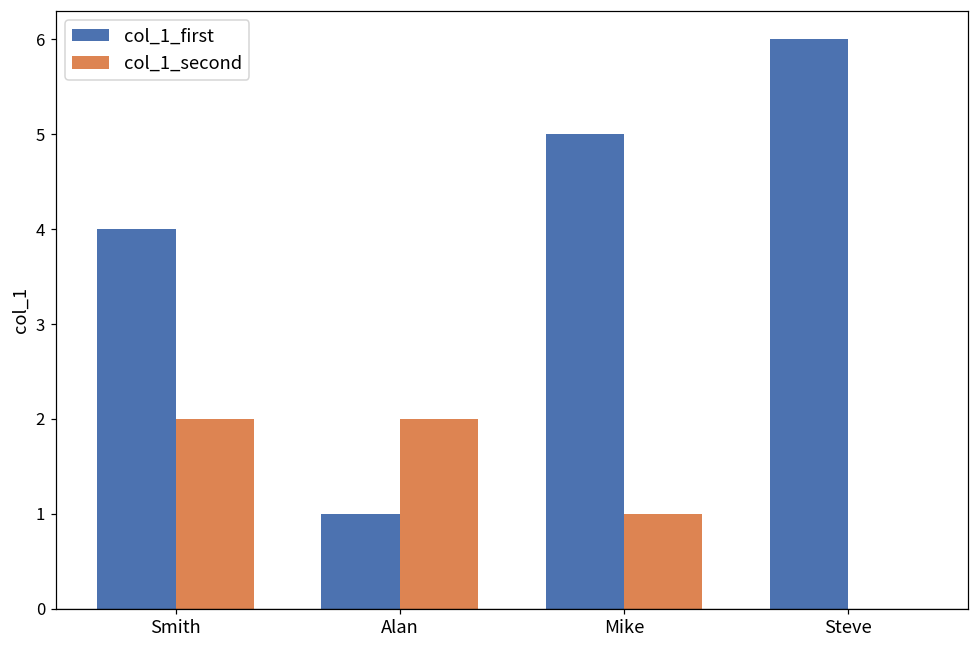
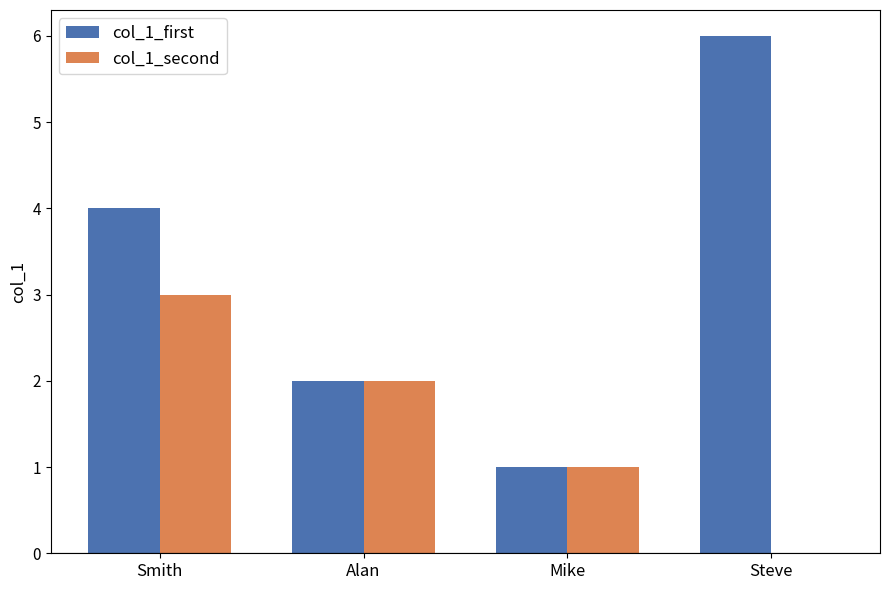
  {
    "col_1_first": {
      "Smith": 4,
-     "Alan": 1,
-     "Mike": 5,
+     "Alan": 2,
+     "Mike": 1,
      "Steve": 6
    },
    "col_1_second": {
-     "Smith": 2,
+     "Smith": 3,
      "Alan": 2,
      "Mike": 1,
      "Steve": 0
    }
  }
